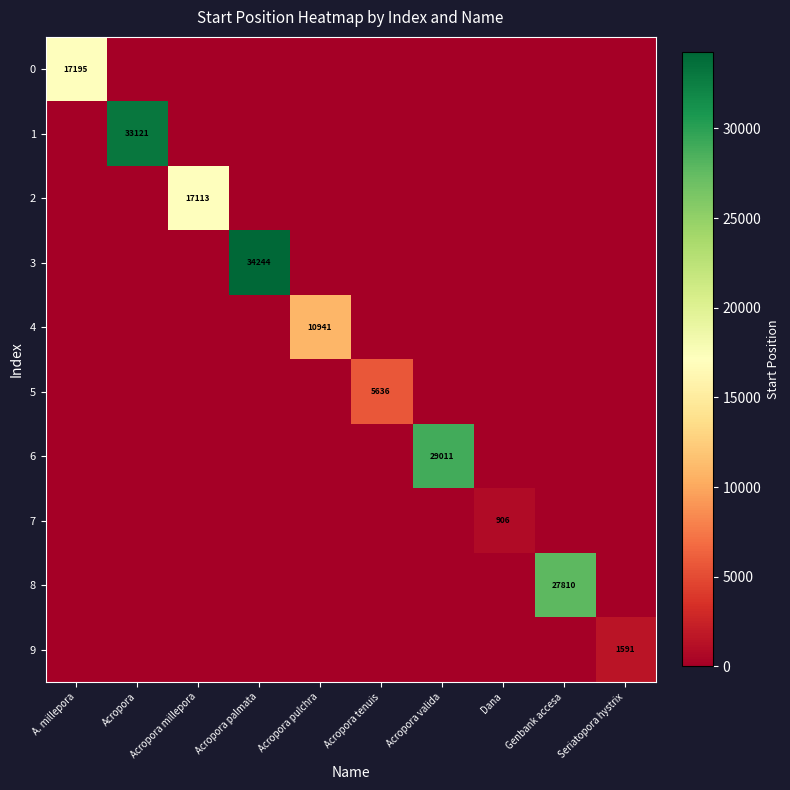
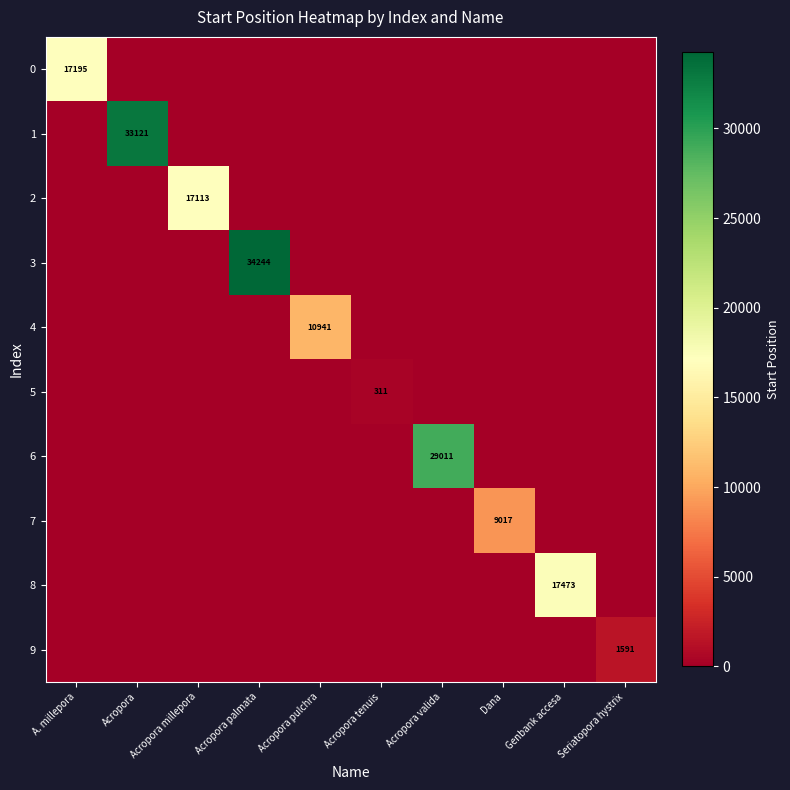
  {
    "0": {
      "A. millepora": 17195
    },
    "1": {
      "Acropora": 33121
    },
    "2": {
      "Acropora millepora": 17113
    },
    "3": {
      "Acropora palmata": 34244
    },
    "4": {
      "Acropora pulchra": 10941
    },
    "5": {
-     "Acropora tenuis": 5636
+     "Acropora tenuis": 311
    },
    "6": {
      "Acropora valida": 29011
    },
    "7": {
-     "Dana": 906
+     "Dana": 9017
    },
    "8": {
-     "Genbank accesa": 27810
+     "Genbank accesa": 17473
    },
    "9": {
      "Seriatopora hystrix": 1591
    }
  }
